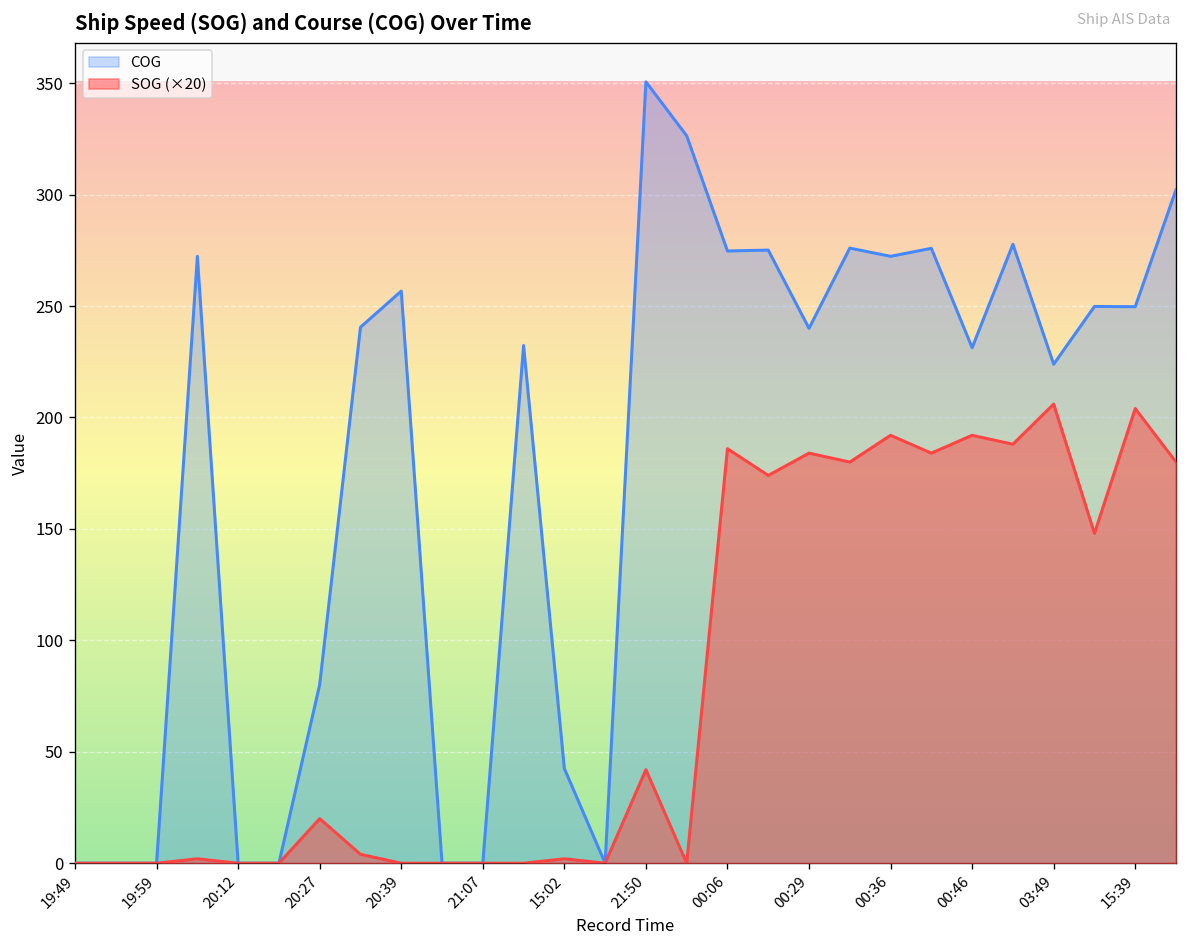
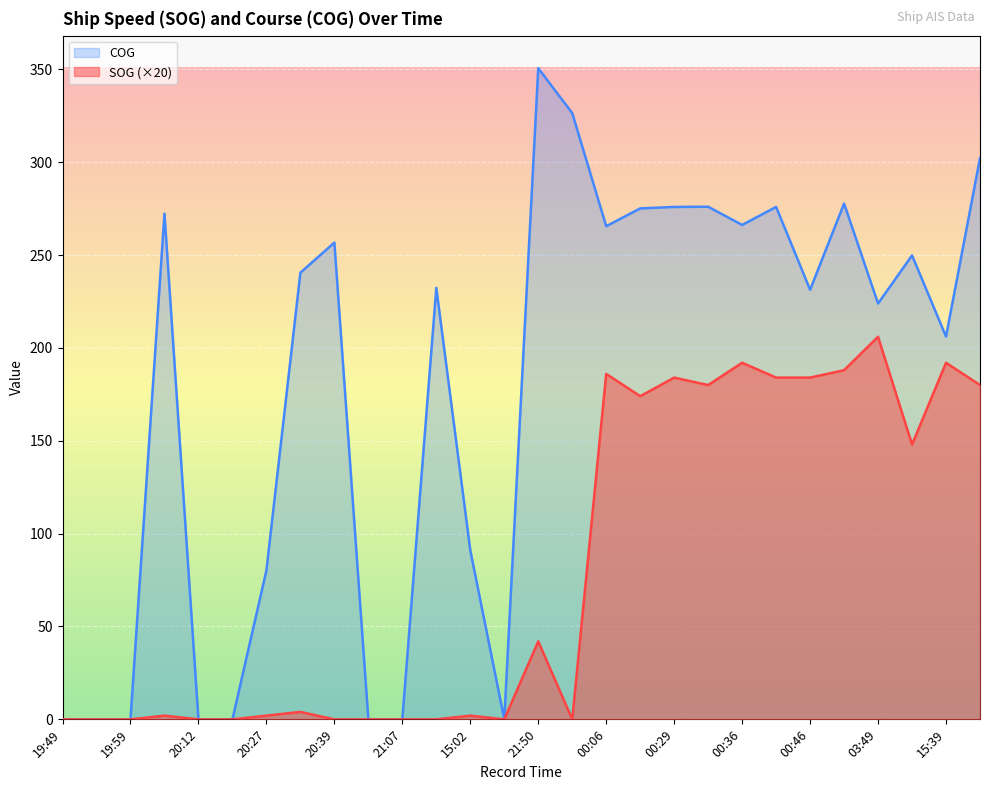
  {
    "COG": {
      "20:27": 80,
      "20:39": 257,
-     "15:02": 43,
+     "15:02": 91,
      "21:50": 351,
-     "00:06": 275,
-     "00:29": 240,
-     "00:36": 272,
+     "00:06": 266,
+     "00:29": 276,
+     "00:36": 266,
      "00:46": 231,
      "03:49": 224,
-     "15:39": 250
+     "15:39": 206
    },
    "SOG (×20)": {
-     "20:27": 20,
+     "20:27": 2,
      "20:39": 0,
      "15:02": 2,
      "21:50": 42,
      "00:06": 186,
      "00:29": 184,
      "00:36": 192,
-     "00:46": 192,
+     "00:46": 184,
      "03:49": 206,
-     "15:39": 204
+     "15:39": 192
    }
  }
